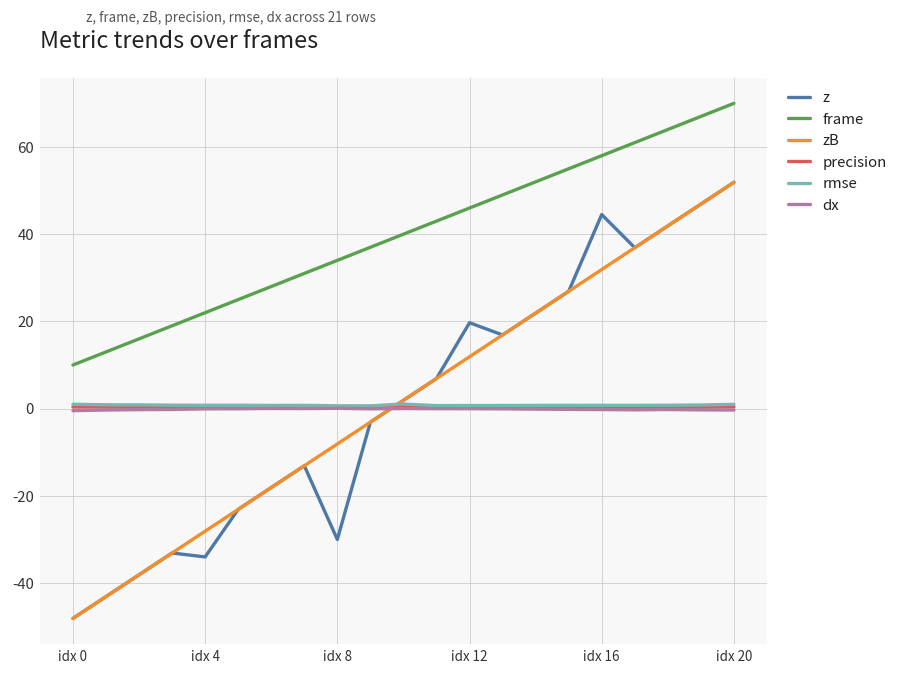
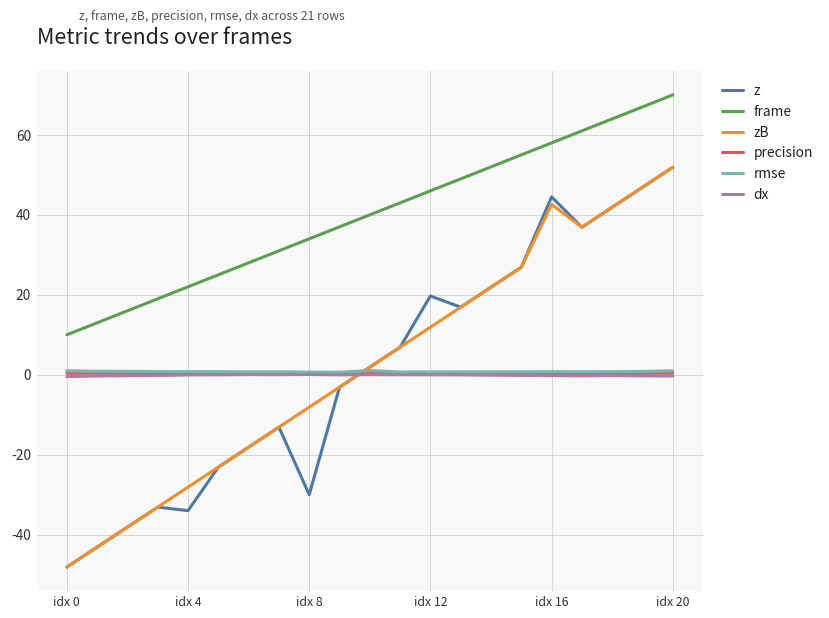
  {
    "z": {
      "idx 4": -34,
      "idx 8": -30,
      "idx 12": 20,
      "idx 16": 45
    },
    "frame": {
      "idx 0": 10,
      "idx 4": 22,
      "idx 8": 34,
      "idx 12": 46,
      "idx 16": 58,
      "idx 20": 70
    },
    "zB": {
      "idx 4": -28,
      "idx 8": -8,
      "idx 12": 12,
-     "idx 16": 32
+     "idx 16": 43
    },
    "dx": {
      "idx 0": 0,
      "idx 20": 0
    }
  }
